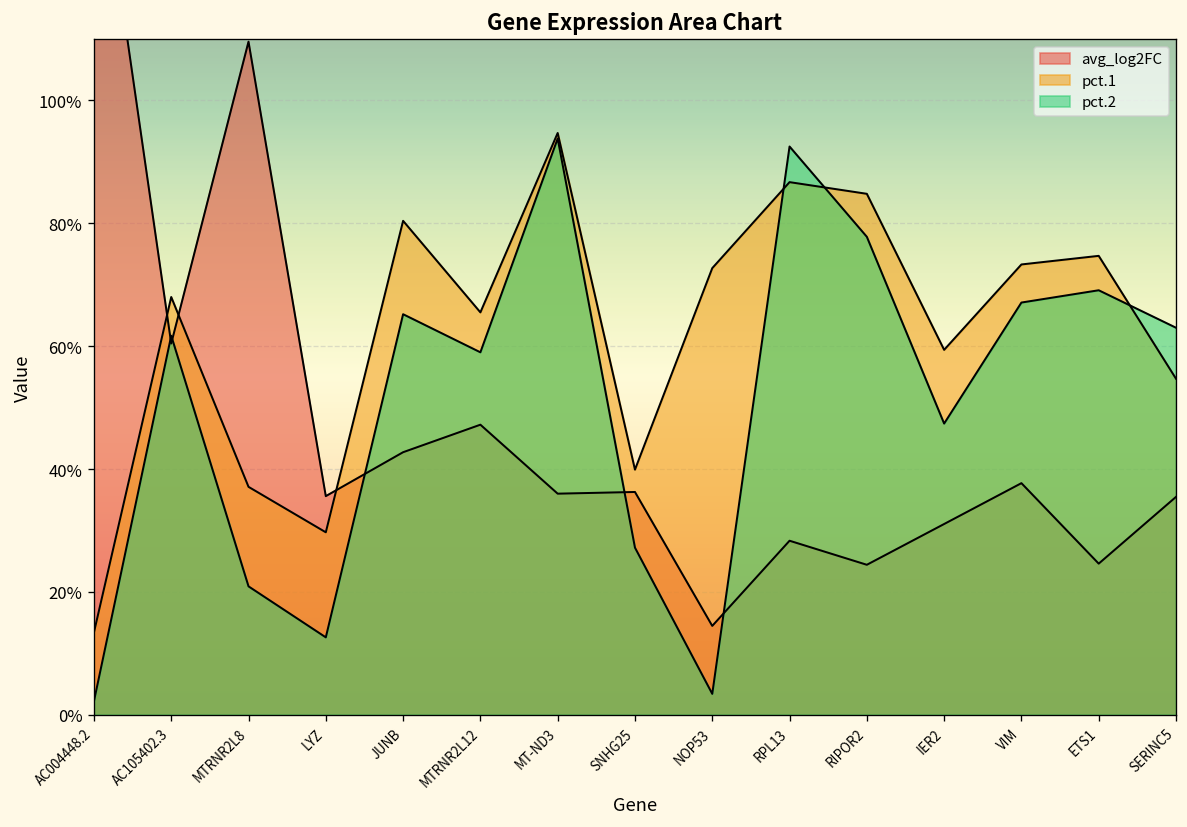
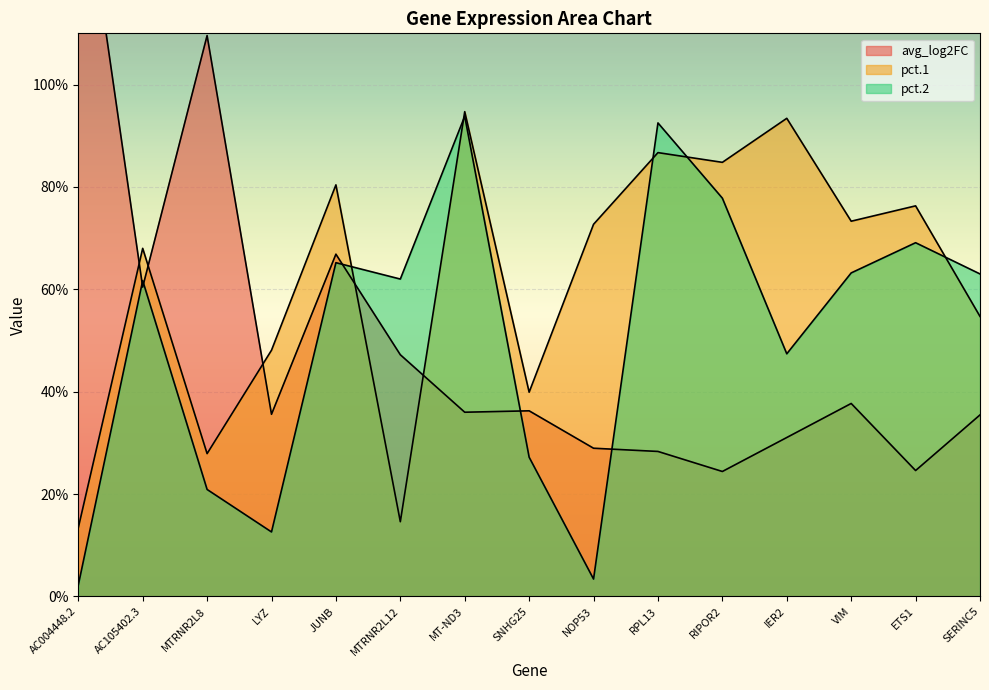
  {
    "avg_log2FC": {
      "AC105402.3": "60%",
      "MTRNR2L8": "110%",
      "LYZ": "36%",
-     "JUNB": "43%",
+     "JUNB": "67%",
      "MTRNR2L12": "47%",
      "MT-ND3": "36%",
      "SNHG25": "36%",
-     "NOP53": "14%",
+     "NOP53": "29%",
      "RPL13": "28%",
      "RIPOR2": "24%",
      "IER2": "31%",
      "VIM": "38%",
      "ETS1": "25%",
      "SERINC5": "35%"
    },
    "pct.1": {
      "AC004448.2": "13%",
      "AC105402.3": "68%",
-     "MTRNR2L8": "37%",
-     "LYZ": "30%",
+     "MTRNR2L8": "28%",
+     "LYZ": "48%",
      "JUNB": "80%",
-     "MTRNR2L12": "66%",
+     "MTRNR2L12": "15%",
      "MT-ND3": "95%",
      "SNHG25": "40%",
      "NOP53": "73%",
      "RPL13": "87%",
      "RIPOR2": "85%",
-     "IER2": "59%",
+     "IER2": "93%",
      "VIM": "73%",
-     "ETS1": "75%",
+     "ETS1": "76%",
      "SERINC5": "55%"
    },
    "pct.2": {
      "AC004448.2": "2%",
      "AC105402.3": "62%",
      "MTRNR2L8": "21%",
      "LYZ": "13%",
      "JUNB": "65%",
-     "MTRNR2L12": "59%",
+     "MTRNR2L12": "62%",
      "MT-ND3": "94%",
      "SNHG25": "27%",
      "NOP53": "3%",
      "RPL13": "93%",
      "RIPOR2": "78%",
      "IER2": "47%",
-     "VIM": "67%",
+     "VIM": "63%",
      "ETS1": "69%",
      "SERINC5": "63%"
    }
  }
